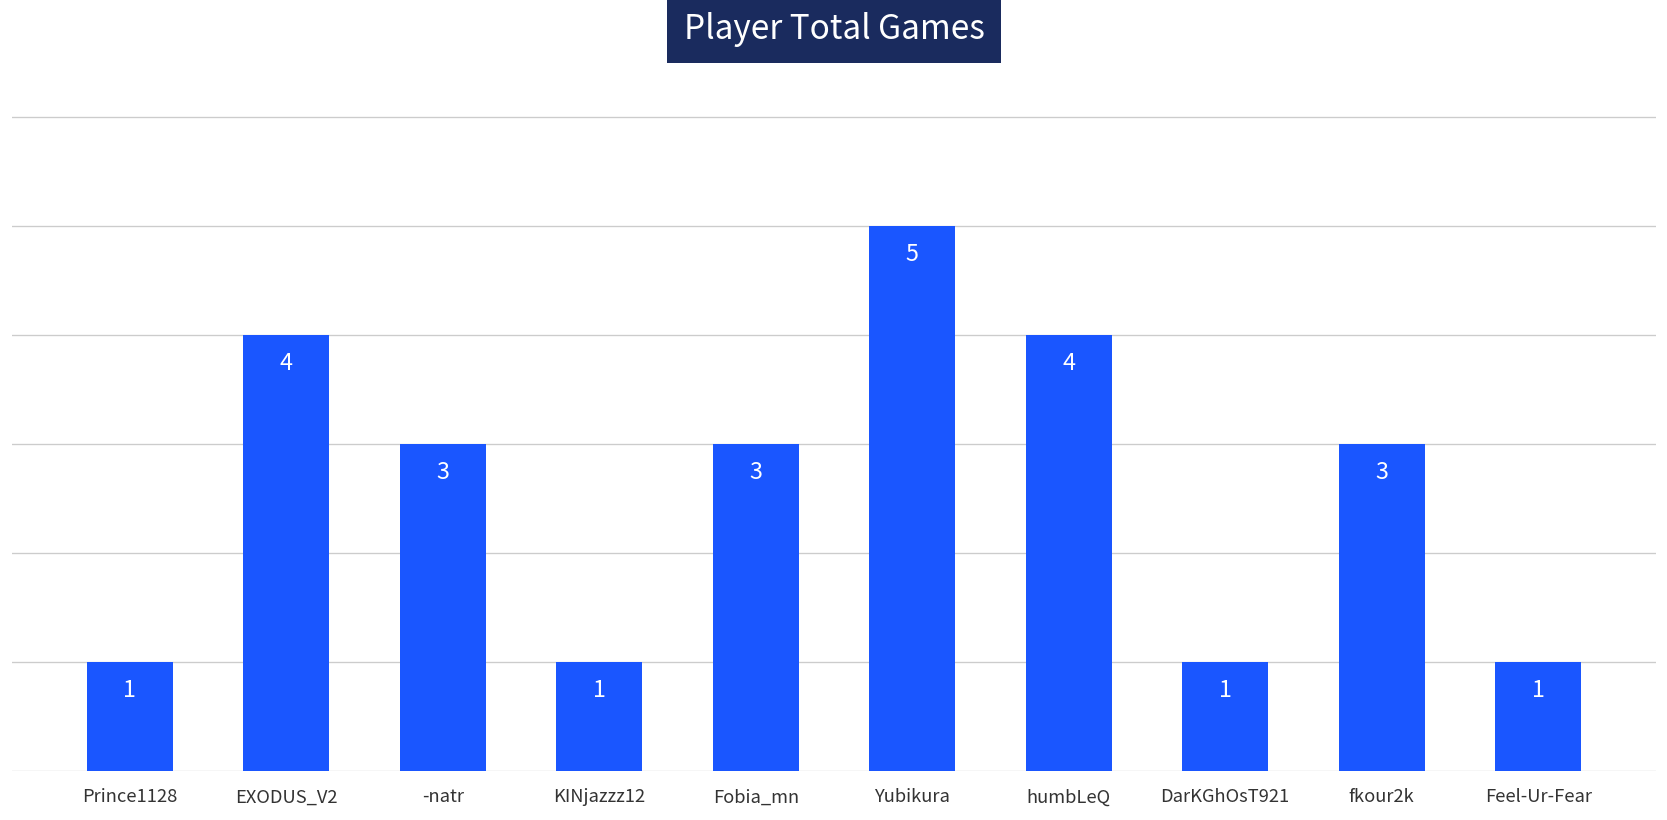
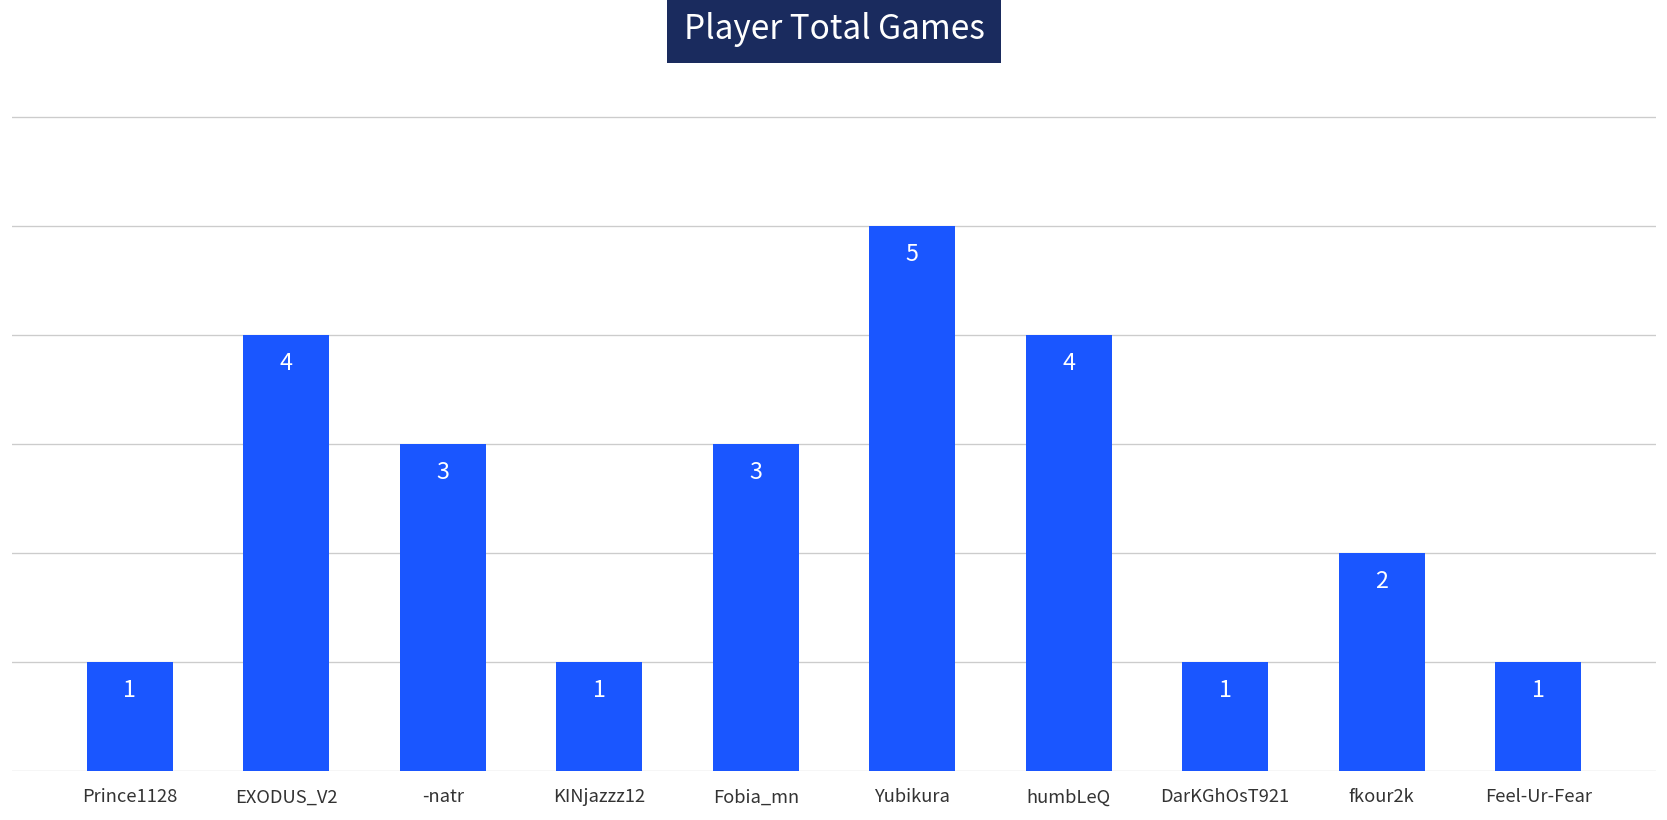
  {
    "Prince1128": 1,
    "EXODUS_V2": 4,
    "-natr": 3,
    "KINjazzz12": 1,
    "Fobia_mn": 3,
    "Yubikura": 5,
    "humbLeQ": 4,
    "DarKGhOsT921": 1,
-   "fkour2k": 3,
+   "fkour2k": 2,
    "Feel-Ur-Fear": 1
  }
